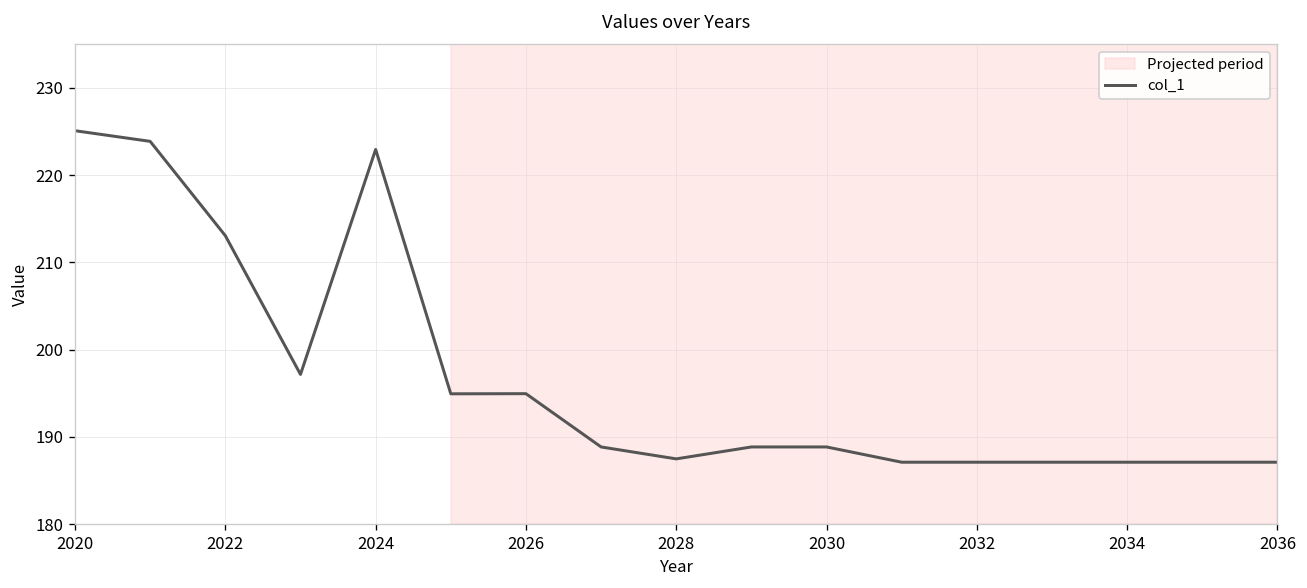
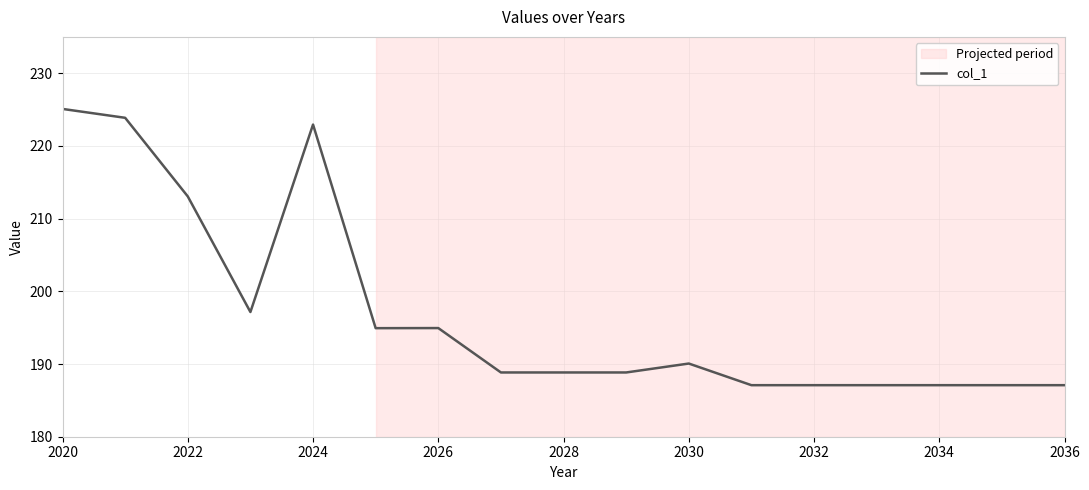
  {
    "2020": 225,
    "2022": 213,
    "2024": 223,
    "2026": 195,
-   "2028": 187,
-   "2030": 189,
+   "2028": 189,
+   "2030": 190,
    "2032": 187,
    "2034": 187,
    "2036": 187
  }
